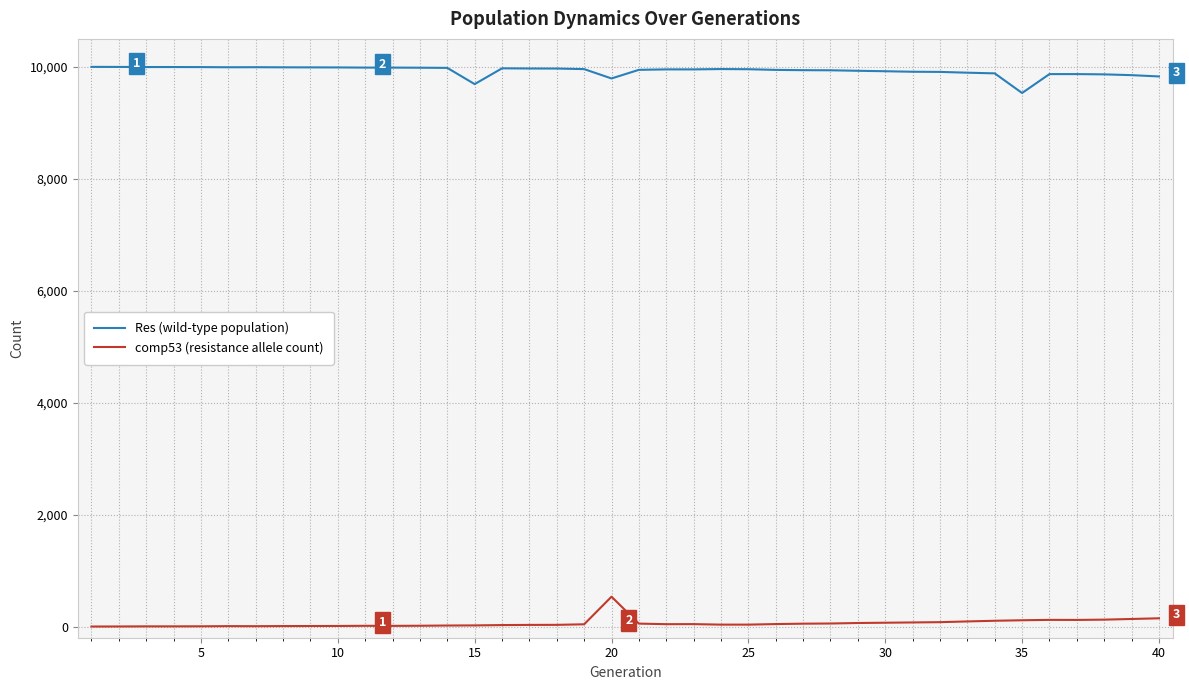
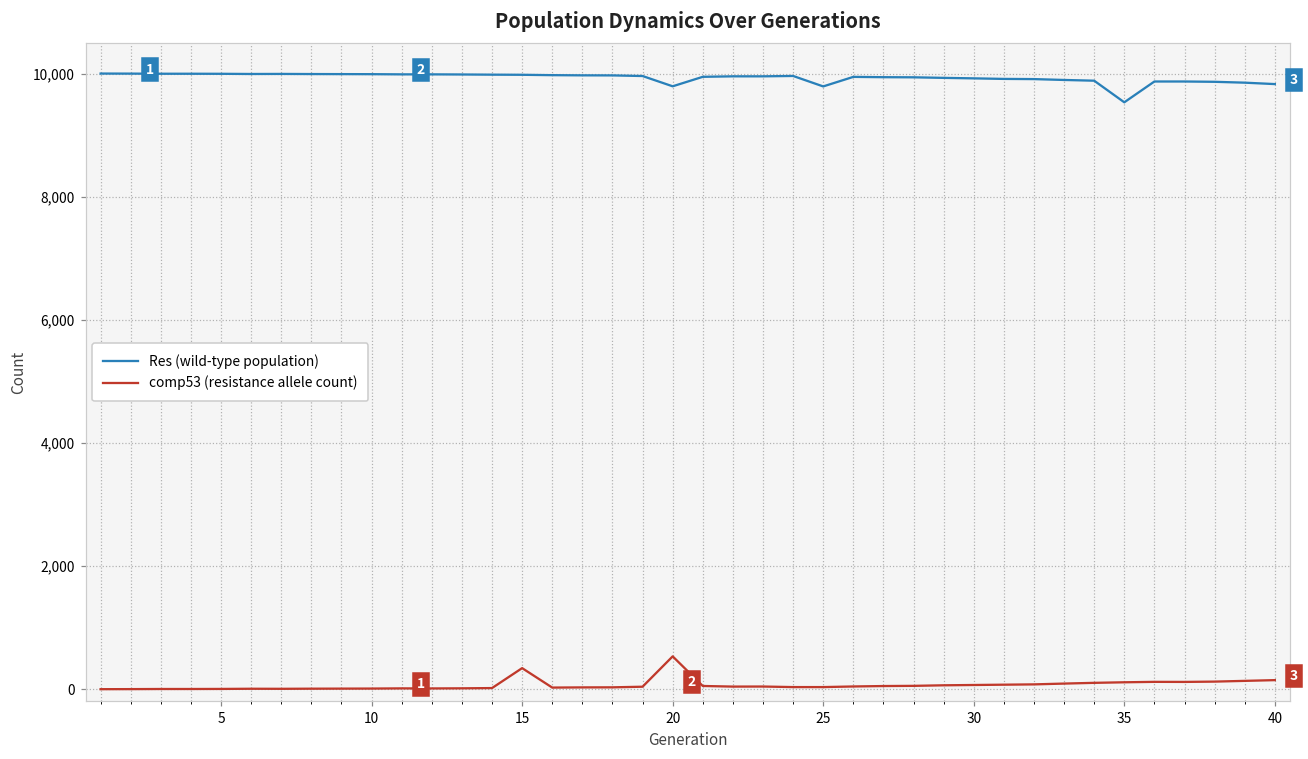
  {
    "Res (wild-type population)": {
      "5": "10,000",
      "10": "10,000",
-     "15": "9,700",
+     "15": "10,000",
      "20": "9,800",
-     "25": "10,000",
+     "25": "9,800",
      "30": "9,900",
      "35": "9,500"
    },
    "comp53 (resistance allele count)": {
      "5": "0",
      "10": "0",
-     "15": "0",
+     "15": "300",
      "20": "500",
      "25": "0",
      "30": "100",
      "35": "100"
    }
  }
